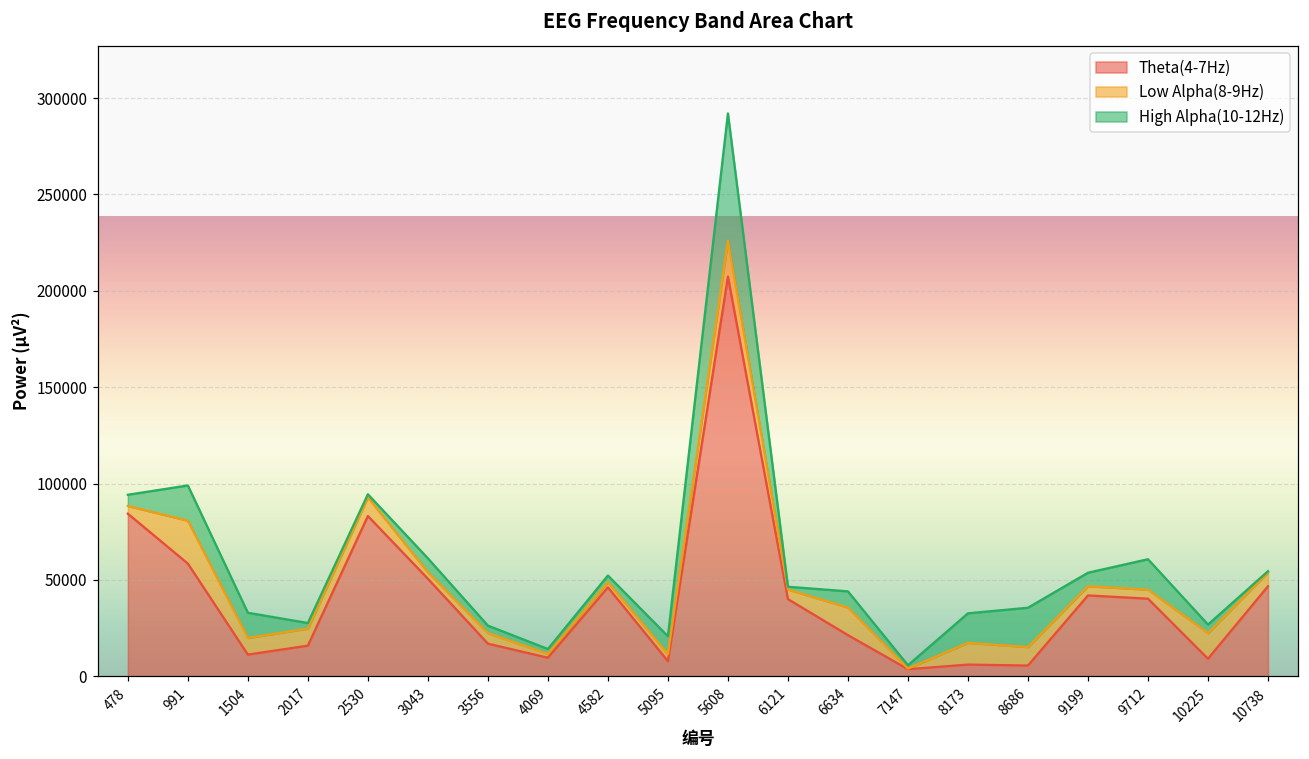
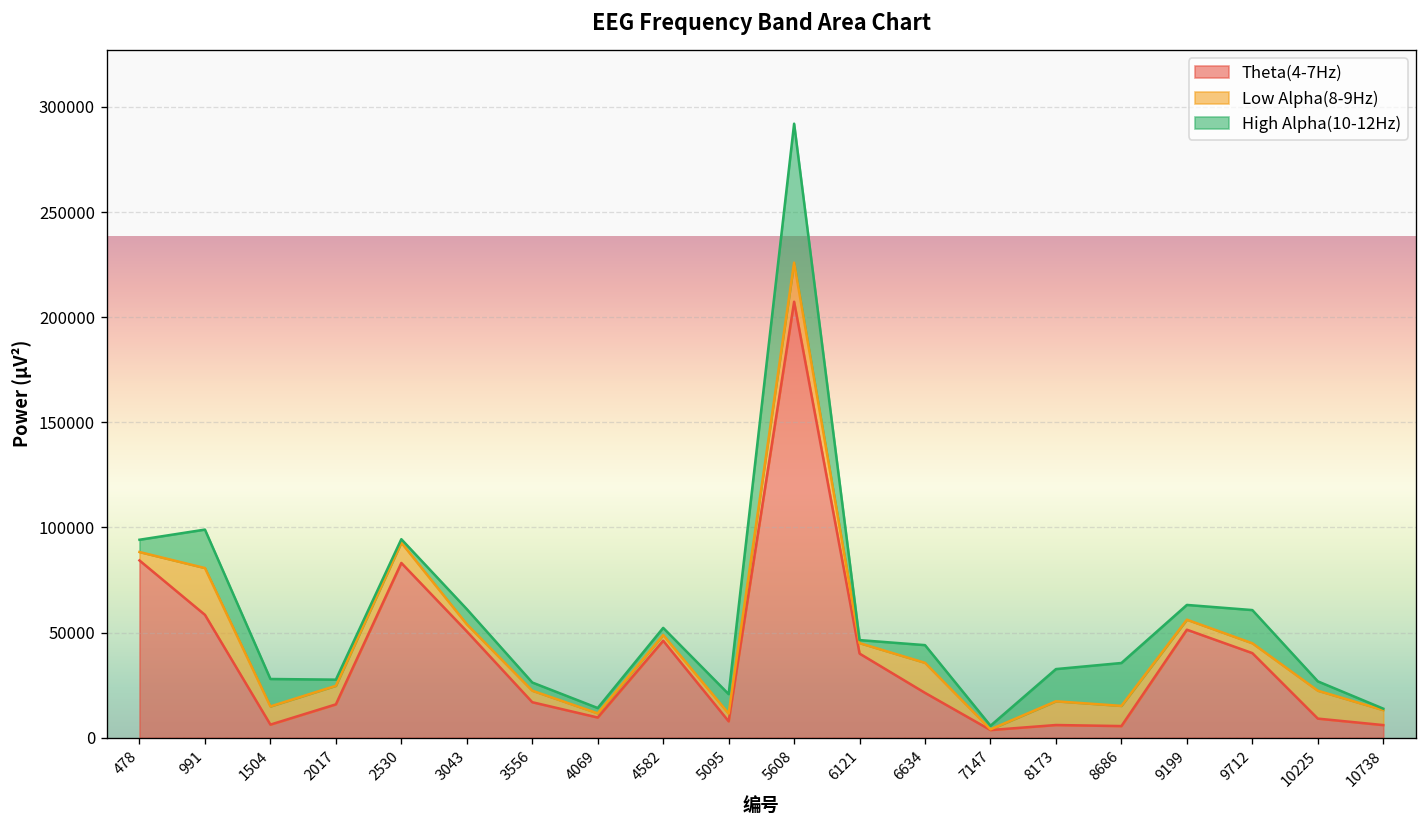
  {
    "Theta(4-7Hz)": {
      "478": 84000,
      "991": 58000,
-     "1504": 11000,
+     "1504": 6000,
      "2017": 16000,
      "2530": 83000,
      "3043": 51000,
      "3556": 17000,
      "4069": 10000,
      "4582": 46000,
      "5095": 8000,
      "5608": 207000,
      "6121": 40000,
      "6634": 21000,
      "8173": 6000,
      "8686": 6000,
-     "9199": 42000,
+     "9199": 51000,
      "9712": 40000,
      "10225": 9000,
-     "10738": 47000
+     "10738": 6000
    },
    "Low Alpha(8-9Hz)": {
      "478": 4000,
      "991": 22000,
      "1504": 9000,
      "2017": 9000,
      "2530": 10000,
      "3043": 3000,
      "3556": 5000,
      "4069": 2000,
      "4582": 3000,
      "5095": 4000,
      "5608": 19000,
      "6634": 14000,
      "8173": 11000,
      "8686": 10000,
      "9199": 5000,
      "9712": 5000,
      "10225": 13000
    },
    "High Alpha(10-12Hz)": {
      "478": 6000,
      "991": 18000,
      "1504": 13000,
      "2017": 3000,
      "2530": 2000,
      "3043": 7000,
      "3556": 4000,
      "4069": 3000,
      "4582": 3000,
      "5095": 9000,
      "5608": 66000,
      "6634": 8000,
      "7147": 2000,
      "8173": 15000,
      "8686": 20000,
      "9199": 7000,
      "9712": 16000,
      "10225": 4000
    }
  }
